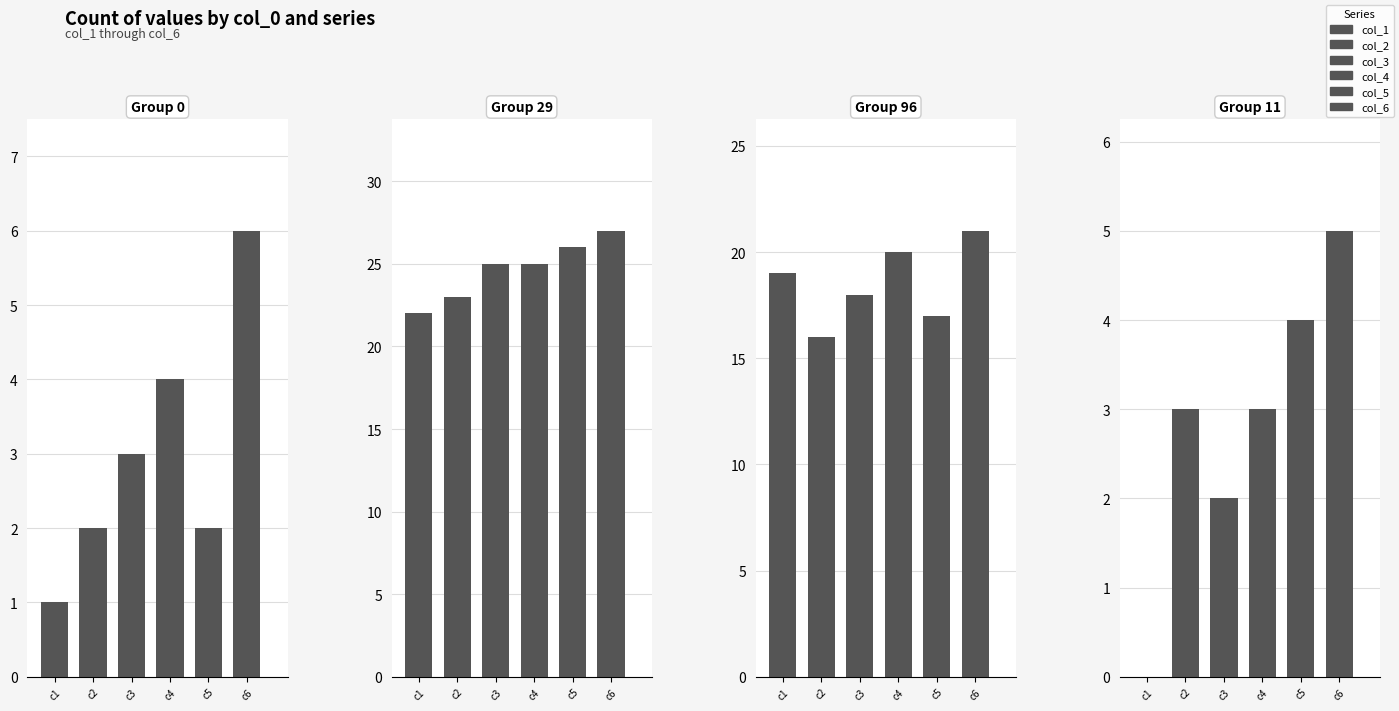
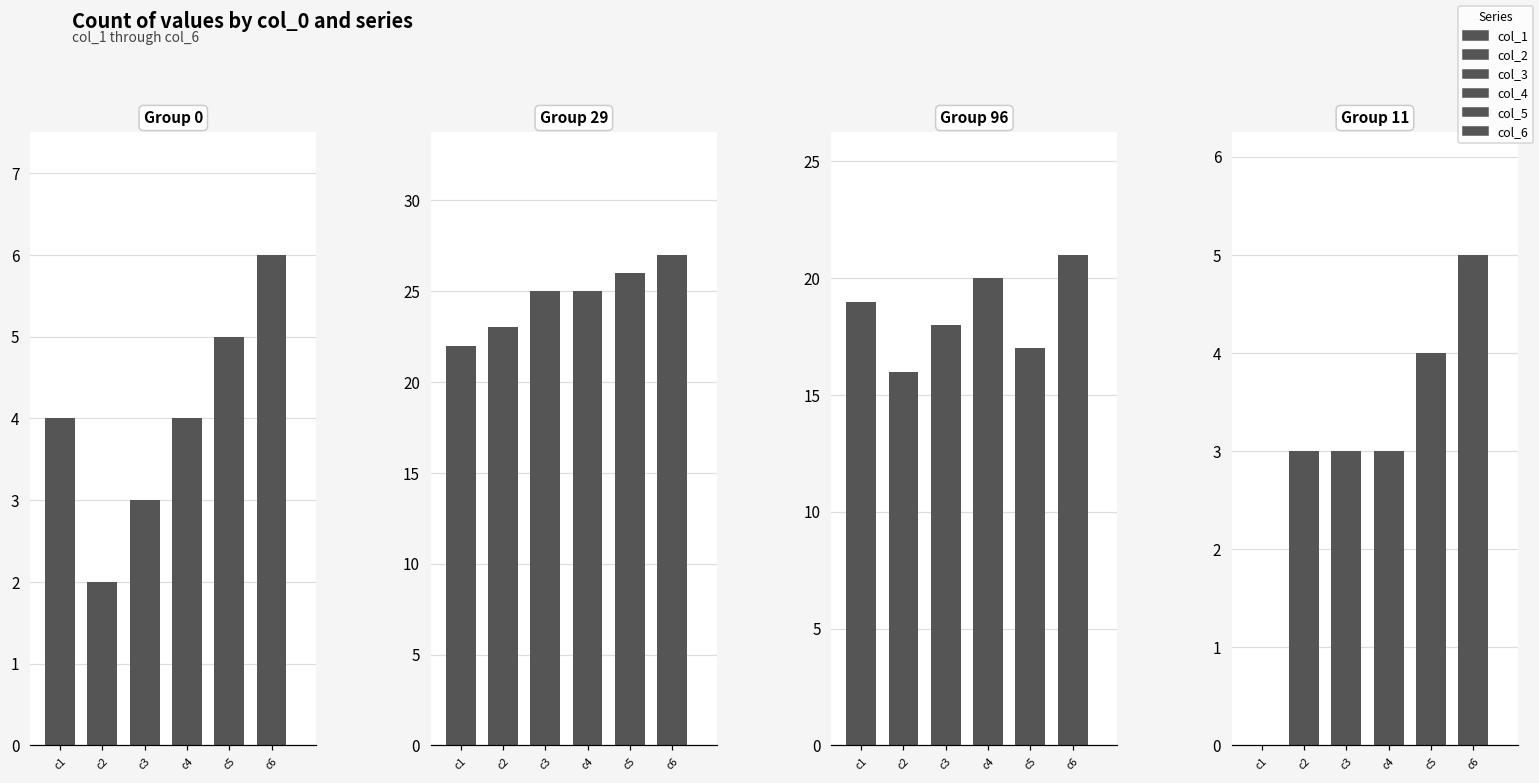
  {
    "Group 0": {
-     "c1": 1,
+     "c1": 4,
      "c2": 2,
      "c3": 3,
      "c4": 4,
-     "c5": 2,
+     "c5": 5,
      "c6": 6
    },
    "Group 29": {
      "c1": 22.0,
      "c2": 23.0,
      "c3": 25.0,
      "c4": 25.0,
      "c5": 26.0,
      "c6": 27.0
    },
    "Group 96": {
      "c1": 19.0,
      "c2": 16.0,
      "c3": 18.0,
      "c4": 20.0,
      "c5": 17.0,
      "c6": 21.0
    },
    "Group 11": {
      "c1": 0,
      "c2": 3,
-     "c3": 2,
+     "c3": 3,
      "c4": 3,
      "c5": 4,
      "c6": 5
    }
  }
